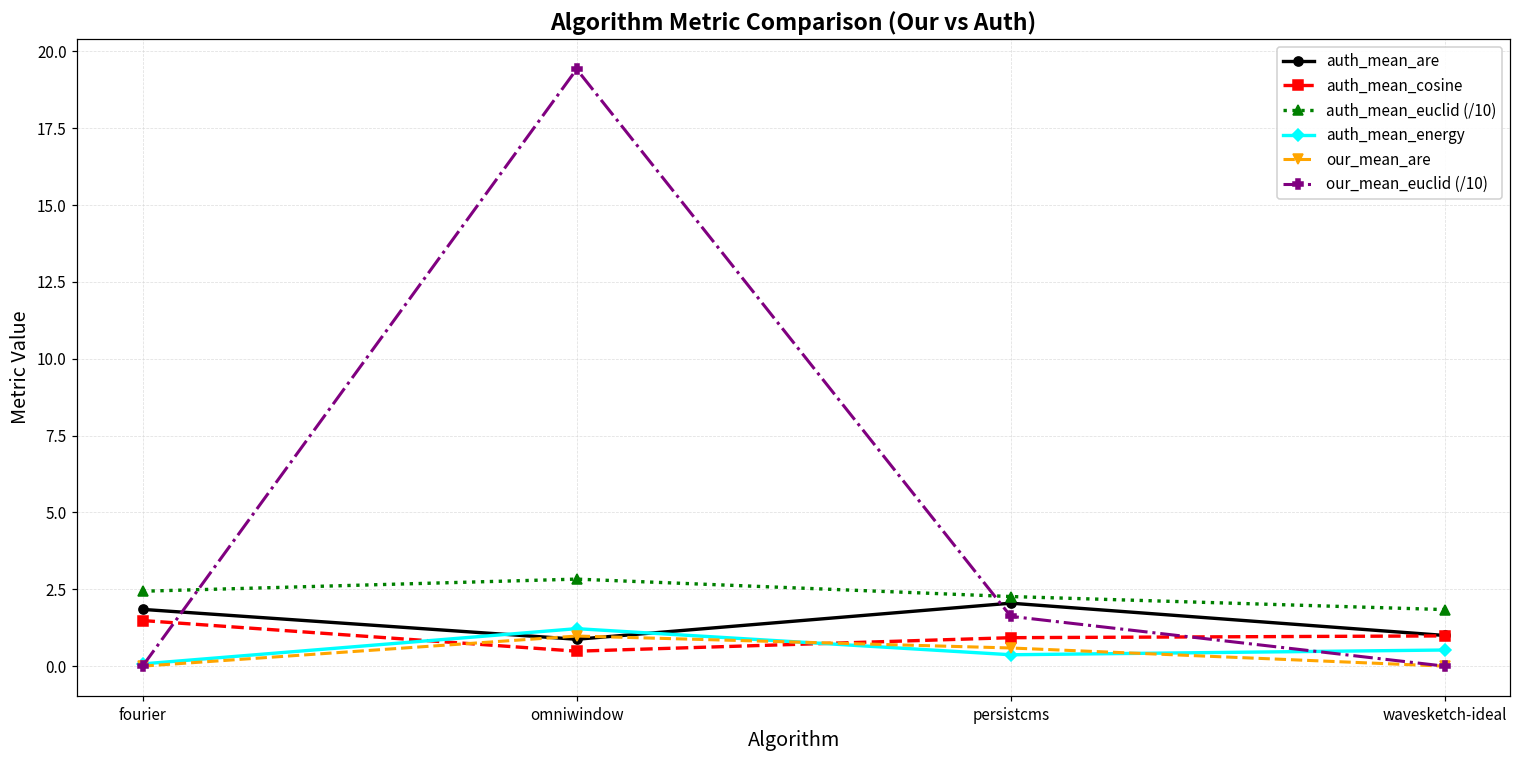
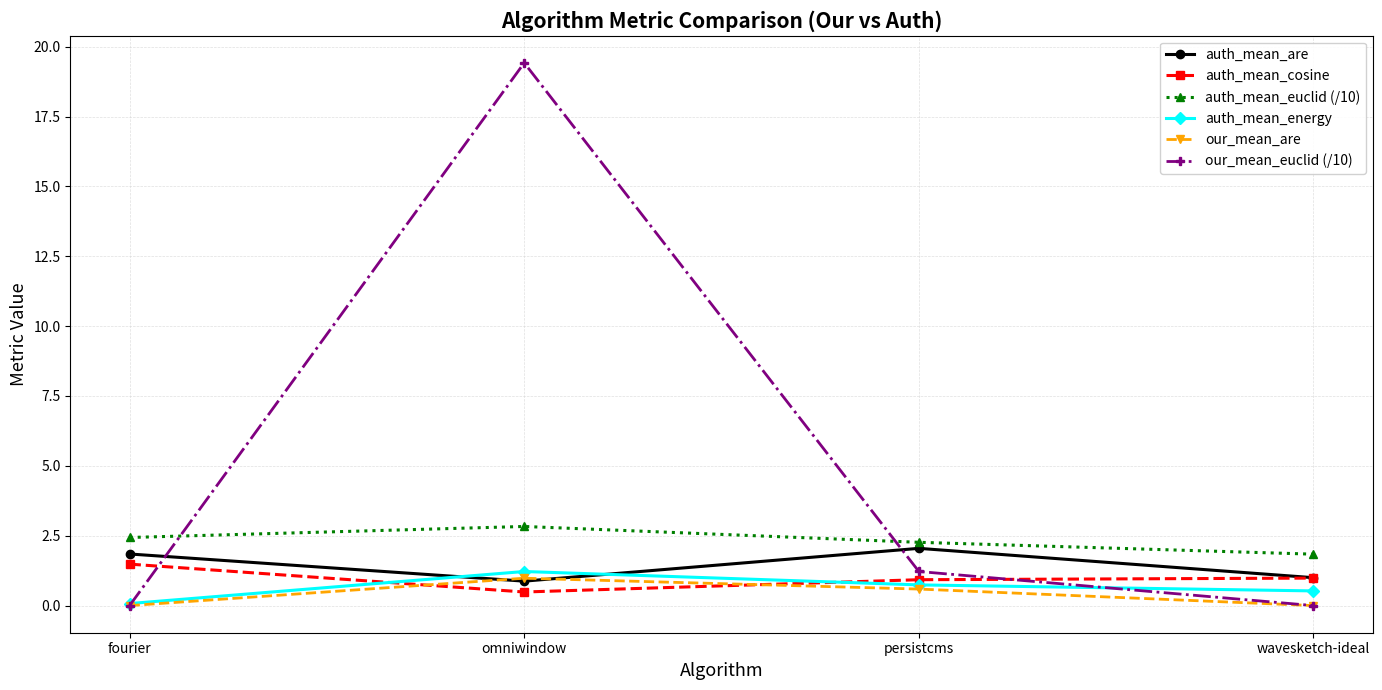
  {
    "auth_mean_are": {
      "fourier": 1.8,
      "omniwindow": 0.9,
      "persistcms": 2.0
    },
    "auth_mean_cosine": {
      "fourier": 1.5,
      "omniwindow": 0.5,
      "persistcms": 0.9
    },
    "auth_mean_euclid (/10)": {
      "fourier": 2.4,
      "omniwindow": 2.8,
      "persistcms": 2.3,
      "wavesketch-ideal": 1.8
    },
    "auth_mean_energy": {
      "omniwindow": 1.2,
-     "persistcms": 0.4,
+     "persistcms": 0.7,
      "wavesketch-ideal": 0.5
    },
    "our_mean_are": {
      "omniwindow": 1.0,
      "persistcms": 0.6
    },
    "our_mean_euclid (/10)": {
      "omniwindow": 19.4,
-     "persistcms": 1.6
+     "persistcms": 1.2
    }
  }
